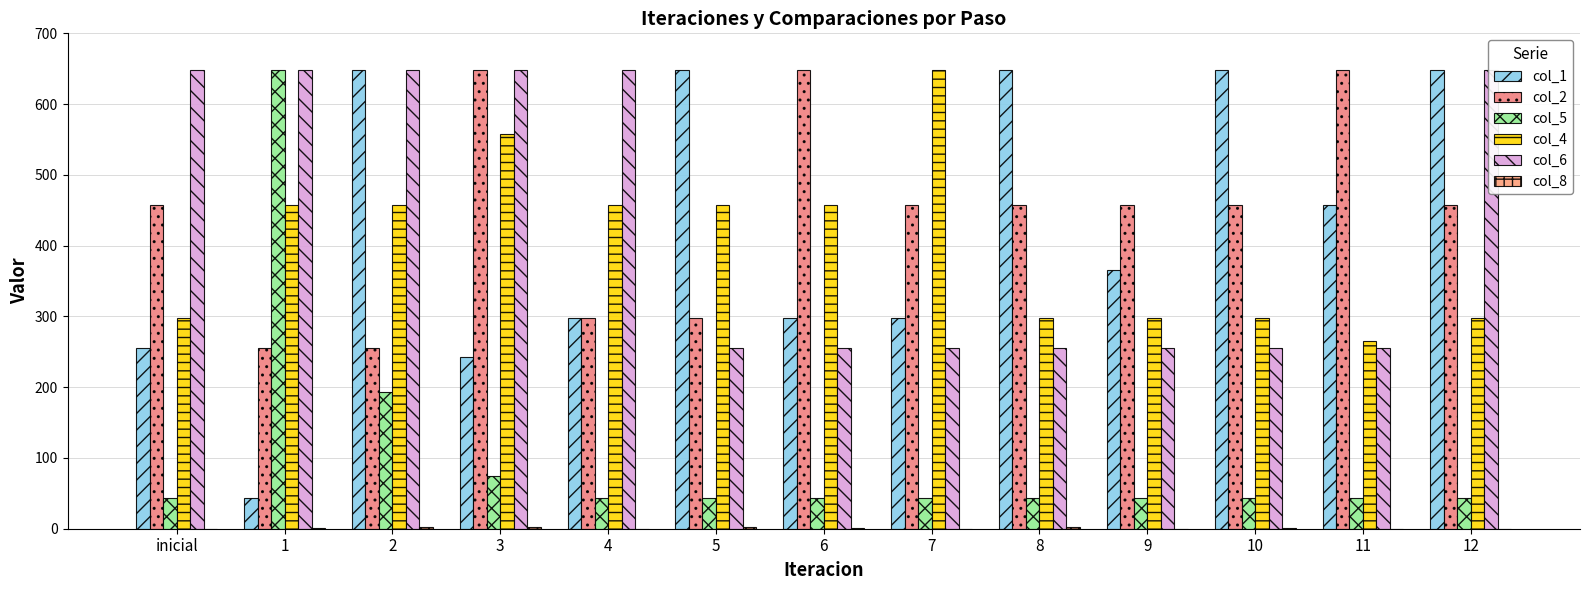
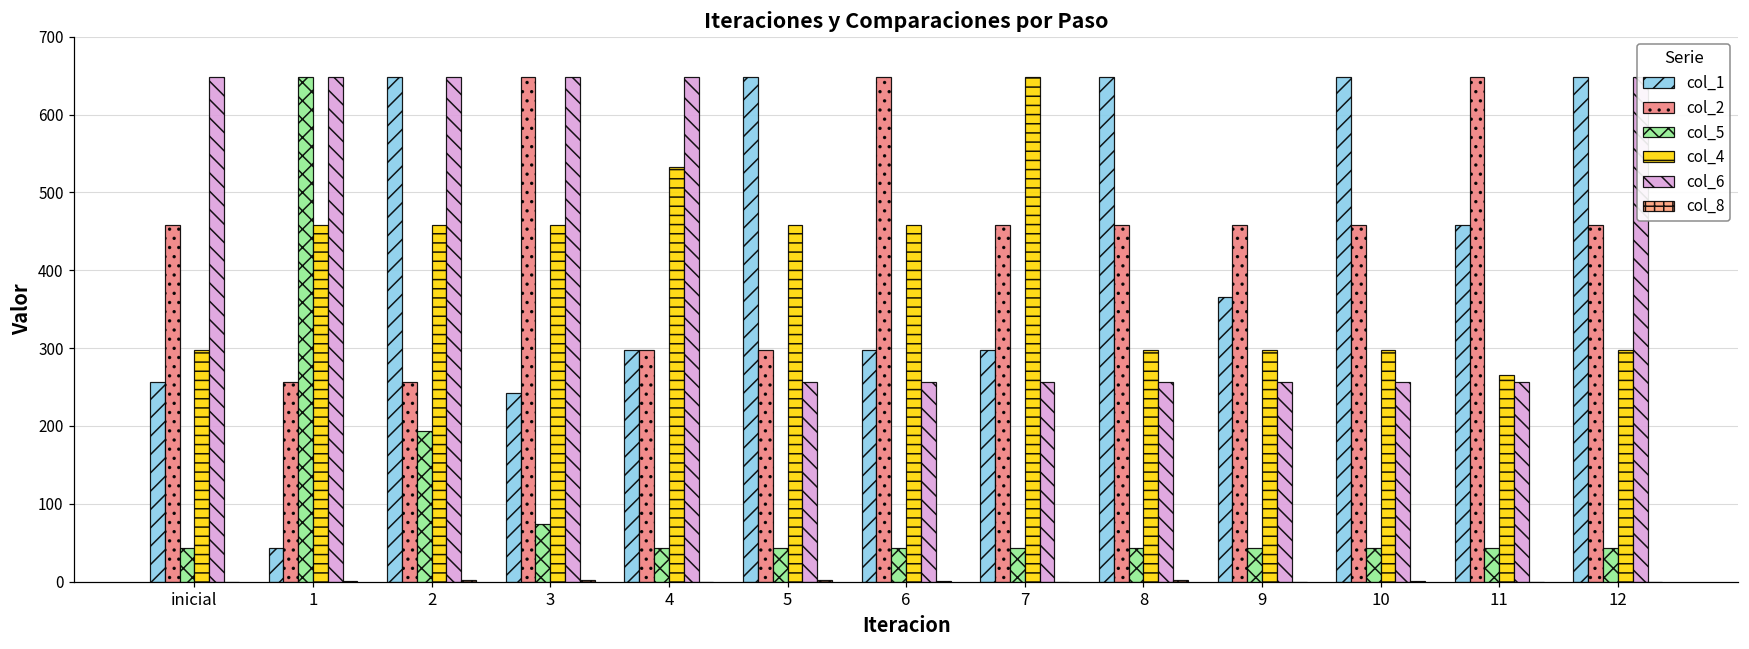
  {
    "col_1": {
      "inicial": 260,
      "1": 40,
      "2": 650,
      "3": 240,
      "4": 300,
      "5": 650,
      "6": 300,
      "7": 300,
      "8": 650,
      "9": 370,
      "10": 650,
      "11": 460,
      "12": 650
    },
    "col_5": {
      "inicial": 40,
      "1": 650,
      "2": 190,
      "3": 70,
      "4": 40,
      "5": 40,
      "6": 40,
      "7": 40,
      "8": 40,
      "9": 40,
      "10": 40,
      "11": 40,
      "12": 40
    },
    "col_4": {
      "inicial": 300,
      "1": 460,
      "2": 460,
-     "3": 560,
-     "4": 460,
+     "3": 460,
+     "4": 530,
      "5": 460,
      "6": 460,
      "7": 650,
      "8": 300,
      "9": 300,
      "10": 300,
      "11": 270,
      "12": 300
    },
    "col_6": {
      "inicial": 650,
      "1": 650,
      "2": 650,
      "3": 650,
      "4": 650,
      "5": 260,
      "6": 260,
      "7": 260,
      "8": 260,
      "9": 260,
      "10": 260,
      "11": 260
    }
  }
